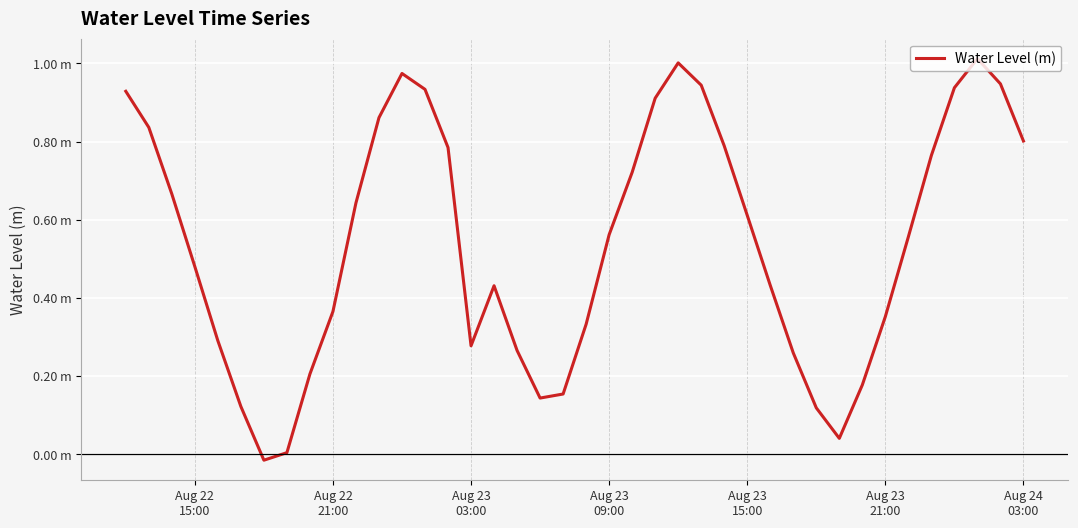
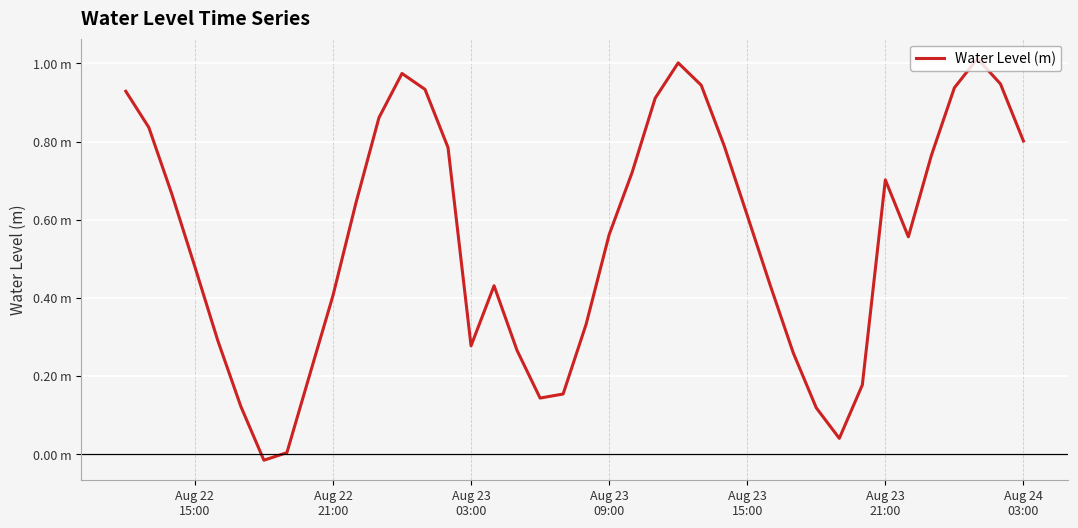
  {
    "Aug 22 15:00": "0.48 m",
-   "Aug 22 21:00": "0.37 m",
+   "Aug 22 21:00": "0.41 m",
    "Aug 23 03:00": "0.28 m",
    "Aug 23 09:00": "0.56 m",
    "Aug 23 15:00": "0.61 m",
-   "Aug 23 21:00": "0.35 m",
+   "Aug 23 21:00": "0.70 m",
    "Aug 24 03:00": "0.80 m"
  }
